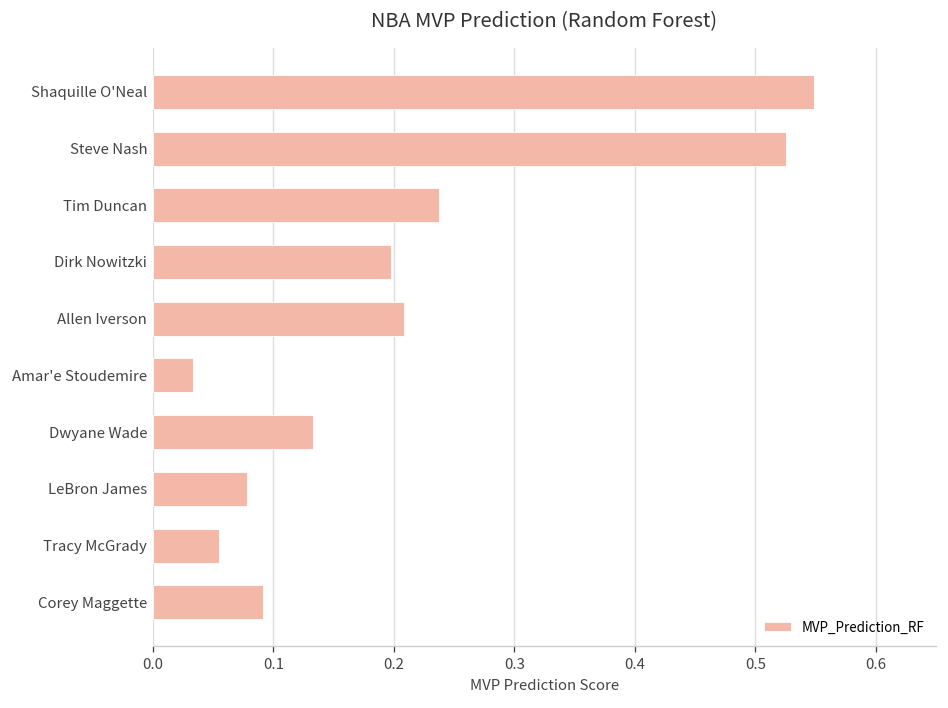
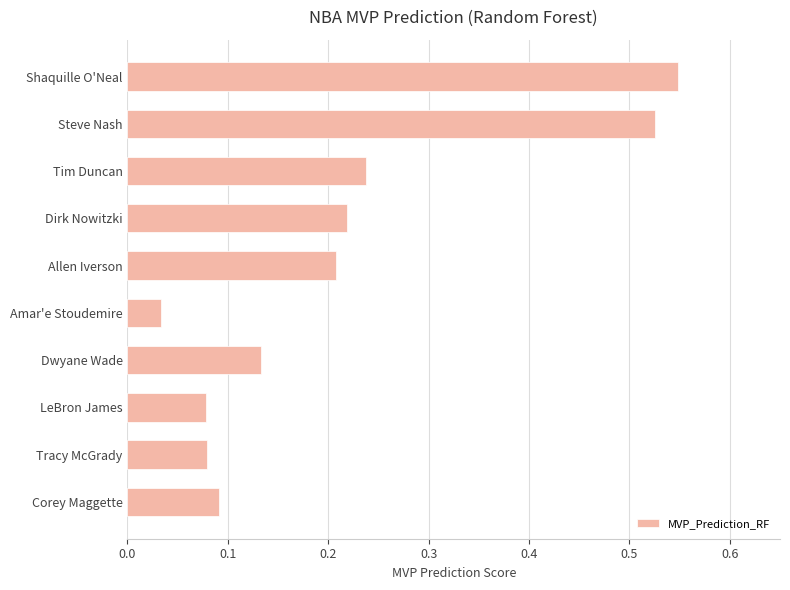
  {
    "Shaquille O'Neal": 0.549,
    "Steve Nash": 0.526,
    "Tim Duncan": 0.237,
-   "Dirk Nowitzki": 0.197,
+   "Dirk Nowitzki": 0.218,
    "Allen Iverson": 0.208,
    "Amar'e Stoudemire": 0.033,
    "Dwyane Wade": 0.133,
    "LeBron James": 0.078,
-   "Tracy McGrady": 0.055,
+   "Tracy McGrady": 0.079,
    "Corey Maggette": 0.091
  }
